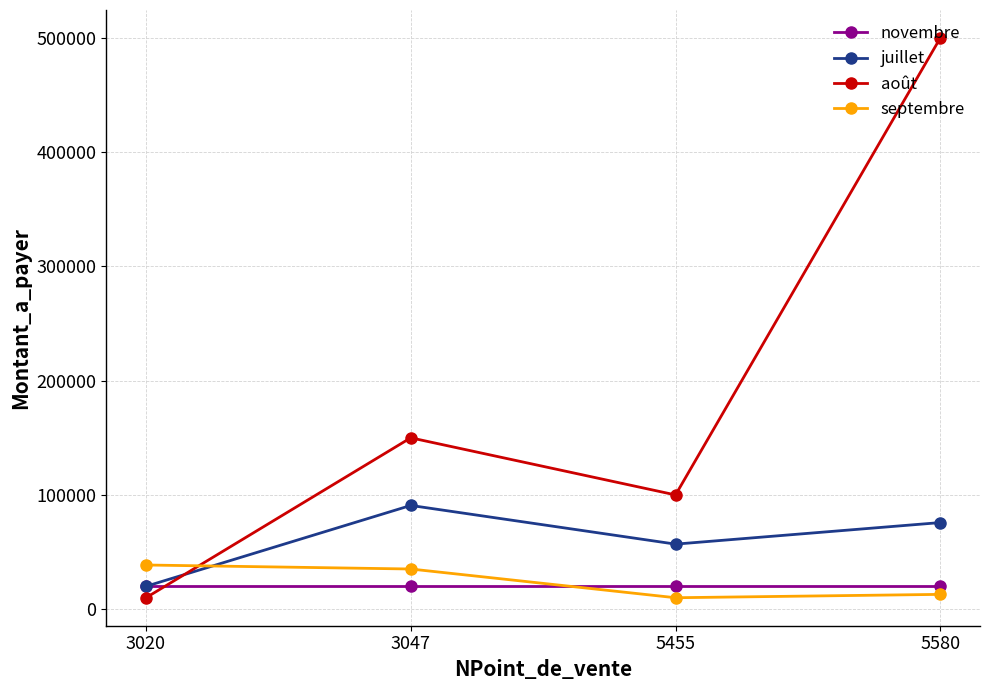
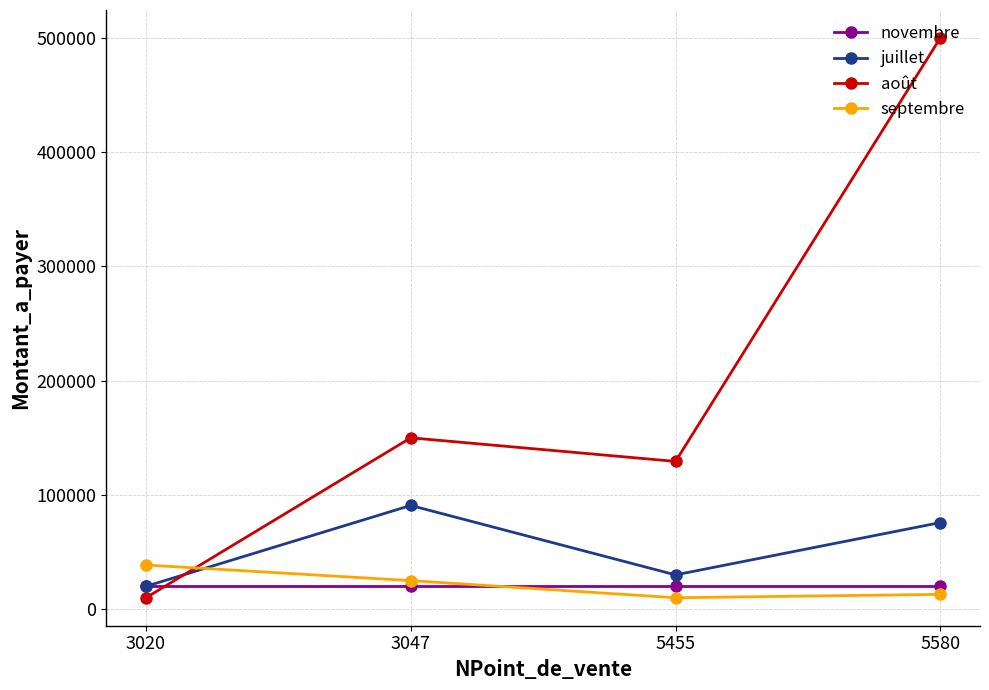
  {
    "novembre": {
      "3047": 20000,
      "5455": 20000,
      "5580": 20000
    },
    "juillet": {
      "3047": 91000,
-     "5455": 57000,
+     "5455": 30000,
      "5580": 76000
    },
    "août": {
      "3020": 10000,
      "3047": 150000,
-     "5455": 100000,
+     "5455": 129000,
      "5580": 500000
    },
    "septembre": {
      "3020": 39000,
-     "3047": 35000,
+     "3047": 25000,
      "5455": 10000,
      "5580": 13000
    }
  }
